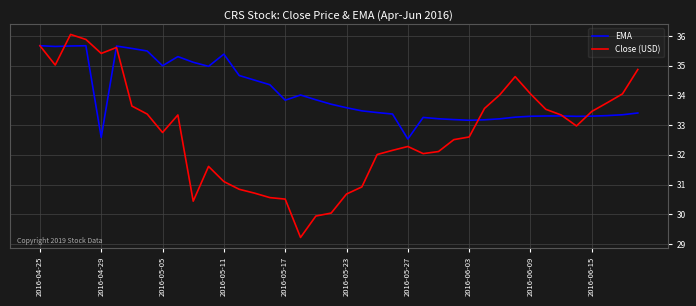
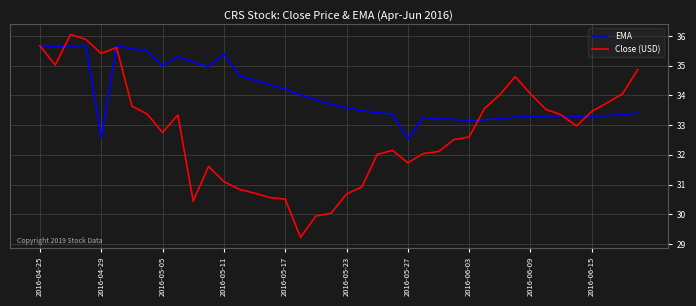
  {
    "EMA": {
      "2016-04-29": 32.6,
      "2016-05-05": 35.0,
      "2016-05-11": 35.4,
-     "2016-05-17": 33.8,
+     "2016-05-17": 34.2,
      "2016-05-23": 33.6,
      "2016-05-27": 32.5,
      "2016-06-03": 33.2,
      "2016-06-09": 33.3,
      "2016-06-15": 33.3
    },
    "Close (USD)": {
      "2016-04-29": 35.4,
      "2016-05-05": 32.8,
      "2016-05-11": 31.1,
      "2016-05-17": 30.5,
      "2016-05-23": 30.7,
-     "2016-05-27": 32.3,
+     "2016-05-27": 31.7,
      "2016-06-03": 32.6,
      "2016-06-09": 34.0,
      "2016-06-15": 33.5
    }
  }
